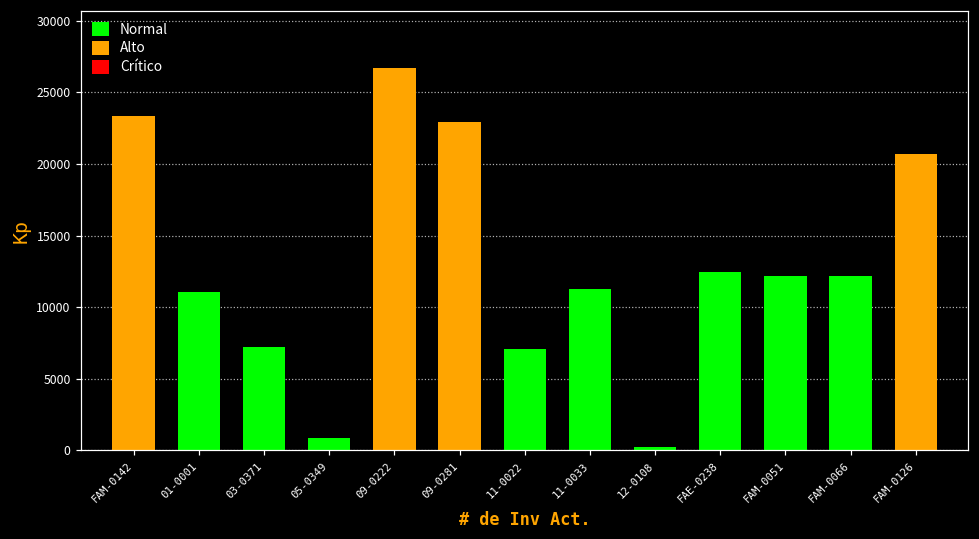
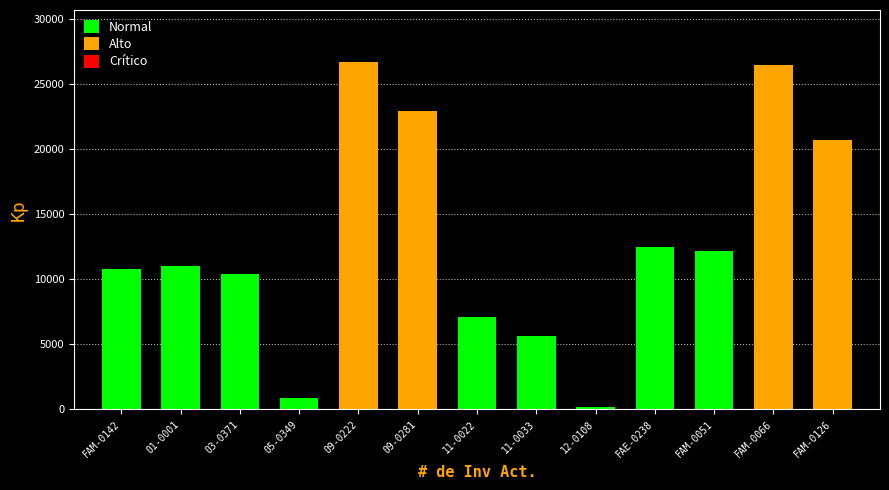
  {
-   "FAM-0142": 23400,
+   "FAM-0142": 10800,
    "01-0001": 11000,
-   "03-0371": 7200,
+   "03-0371": 10400,
    "05-0349": 900,
    "09-0222": 26700,
    "09-0281": 22900,
    "11-0022": 7100,
-   "11-0033": 11300,
+   "11-0033": 5600,
    "12-0108": 200,
    "FAE-0238": 12400,
    "FAM-0051": 12200,
-   "FAM-0066": 12200,
+   "FAM-0066": 26400,
    "FAM-0126": 20700
  }
